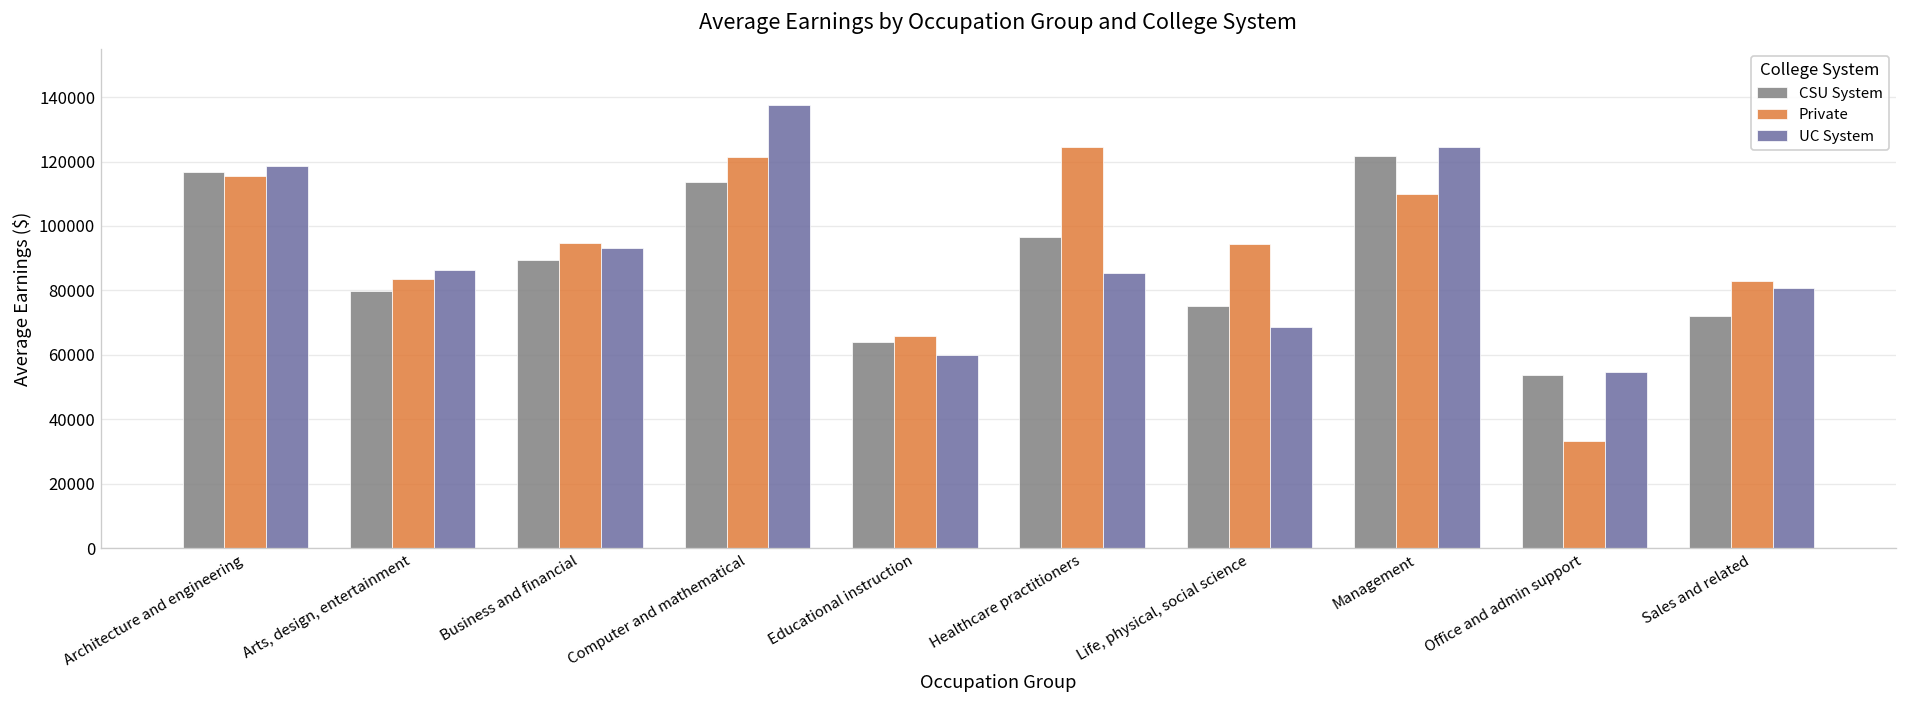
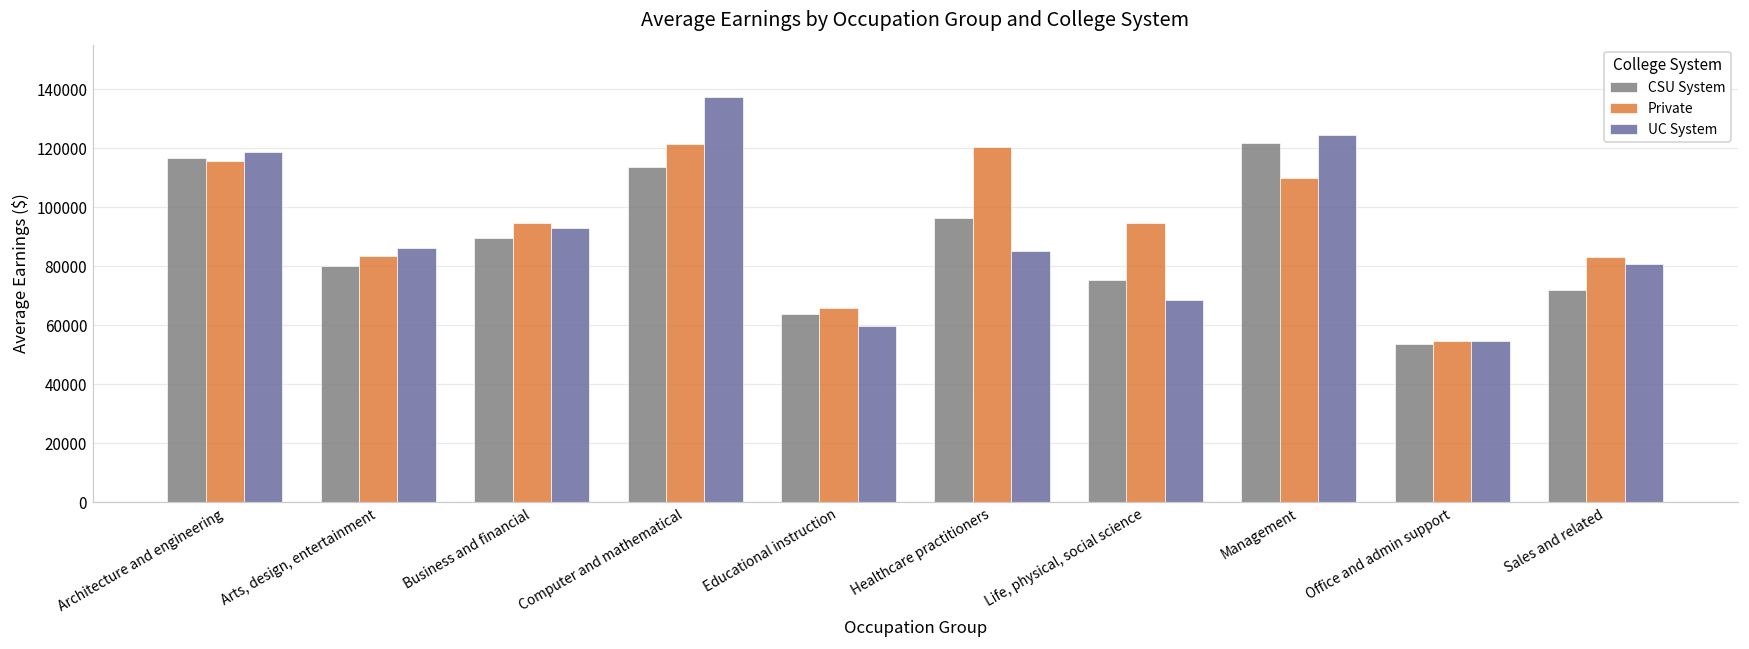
  {
    "Private": {
      "Architecture and engineering": 116000,
      "Arts, design, entertainment": 83000,
      "Business and financial": 95000,
      "Computer and mathematical": 121000,
      "Educational instruction": 66000,
-     "Healthcare practitioners": 125000,
+     "Healthcare practitioners": 120000,
      "Life, physical, social science": 95000,
      "Management": 110000,
-     "Office and admin support": 33000,
+     "Office and admin support": 55000,
      "Sales and related": 83000
    }
  }
